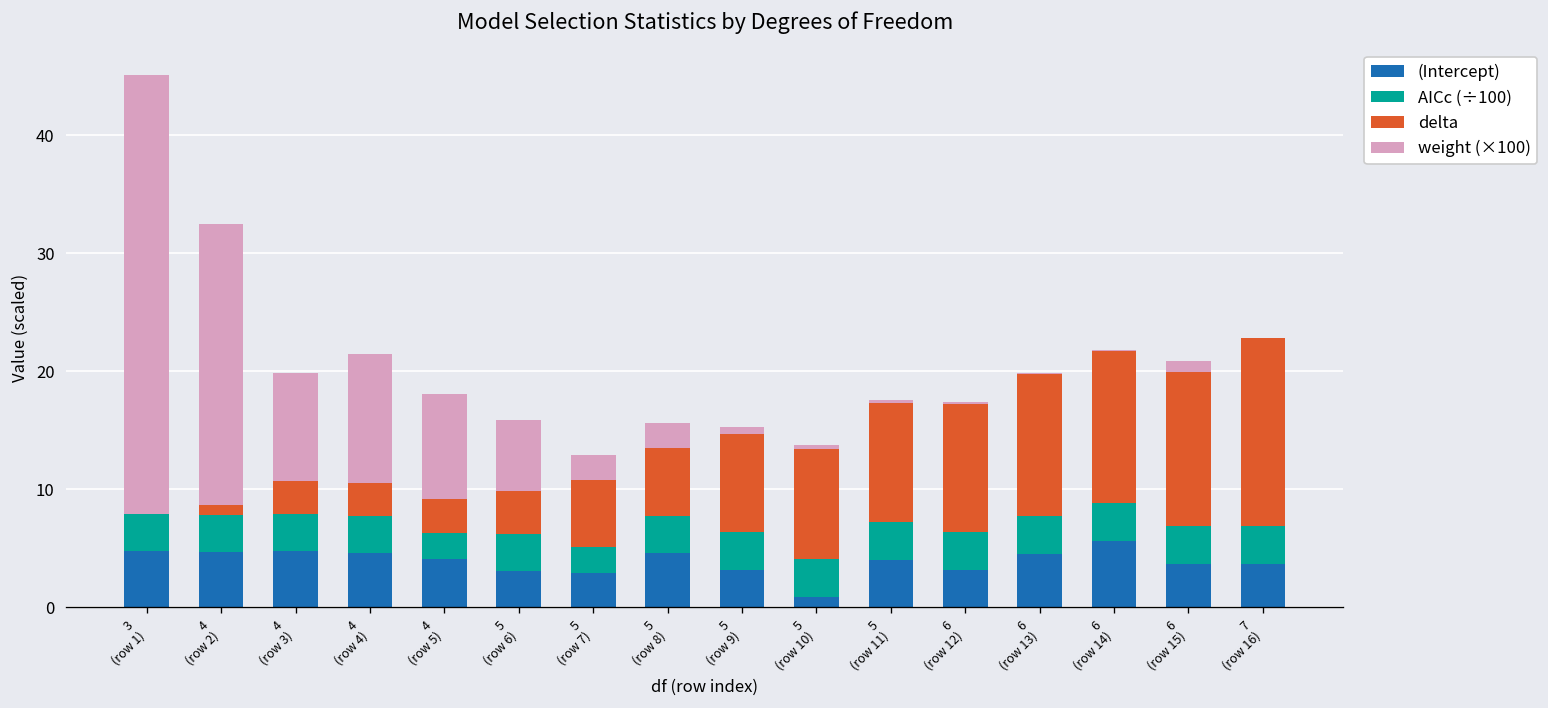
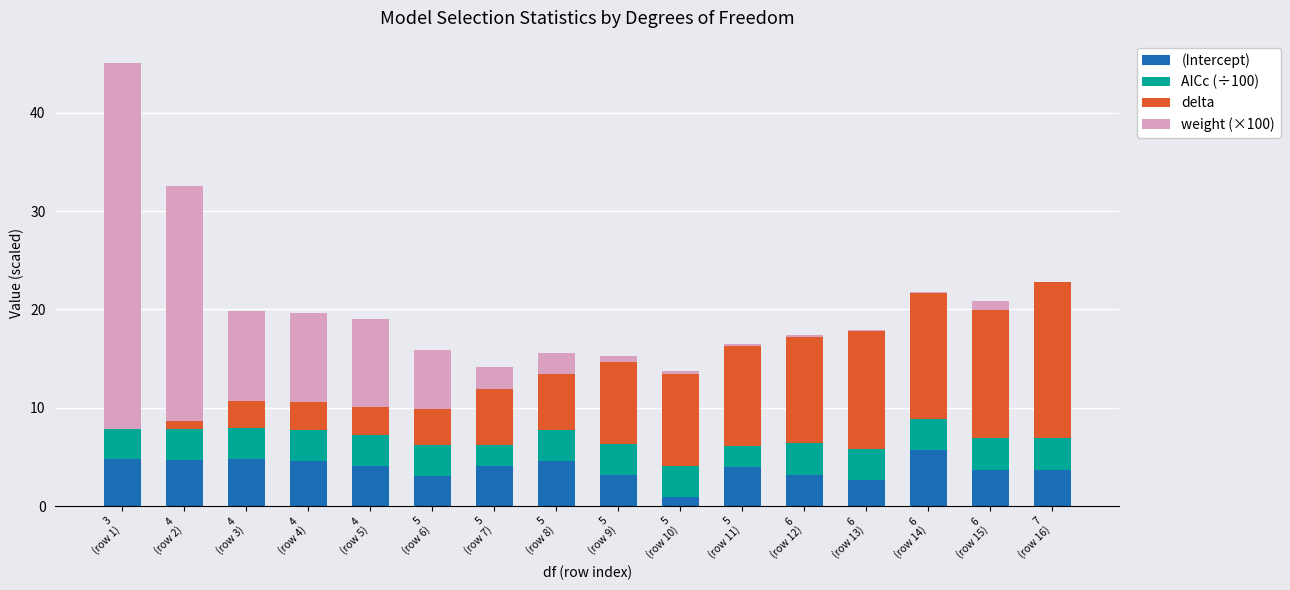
  {
    "(Intercept)": {
      "3 (row 1)": 5,
      "4 (row 2)": 5,
      "4 (row 3)": 5,
      "4 (row 4)": 5,
      "4 (row 5)": 4,
      "5 (row 6)": 3,
-     "5 (row 7)": 3,
+     "5 (row 7)": 4,
      "5 (row 8)": 5,
      "5 (row 9)": 3,
      "5 (row 10)": 1,
      "5 (row 11)": 4,
      "6 (row 12)": 3,
-     "6 (row 13)": 5,
+     "6 (row 13)": 3,
      "6 (row 14)": 6,
      "6 (row 15)": 4,
      "7 (row 16)": 4
    },
    "AICc (÷100)": {
      "3 (row 1)": 3,
      "4 (row 2)": 3,
      "4 (row 3)": 3,
      "4 (row 4)": 3,
-     "4 (row 5)": 2,
+     "4 (row 5)": 3,
      "5 (row 6)": 3,
      "5 (row 7)": 2,
      "5 (row 8)": 3,
      "5 (row 9)": 3,
      "5 (row 10)": 3,
-     "5 (row 11)": 3,
+     "5 (row 11)": 2,
      "6 (row 12)": 3,
      "6 (row 13)": 3,
      "6 (row 14)": 3,
      "6 (row 15)": 3,
      "7 (row 16)": 3
    },
    "delta": {
      "3 (row 1)": 0,
      "4 (row 2)": 1,
      "4 (row 3)": 3,
      "4 (row 4)": 3,
      "4 (row 5)": 3,
      "5 (row 6)": 4,
      "5 (row 7)": 6,
      "5 (row 8)": 6,
      "5 (row 9)": 8,
      "5 (row 10)": 9,
      "5 (row 11)": 10,
      "6 (row 12)": 11,
      "6 (row 13)": 12,
      "6 (row 14)": 13,
      "6 (row 15)": 13,
      "7 (row 16)": 16
    },
    "weight (×100)": {
      "3 (row 1)": 37,
      "4 (row 2)": 24,
      "4 (row 3)": 9,
-     "4 (row 4)": 11,
+     "4 (row 4)": 9,
      "4 (row 5)": 9,
      "5 (row 6)": 6,
      "5 (row 7)": 2,
      "5 (row 8)": 2,
      "5 (row 9)": 1,
      "5 (row 10)": 0,
      "6 (row 15)": 1
    }
  }
